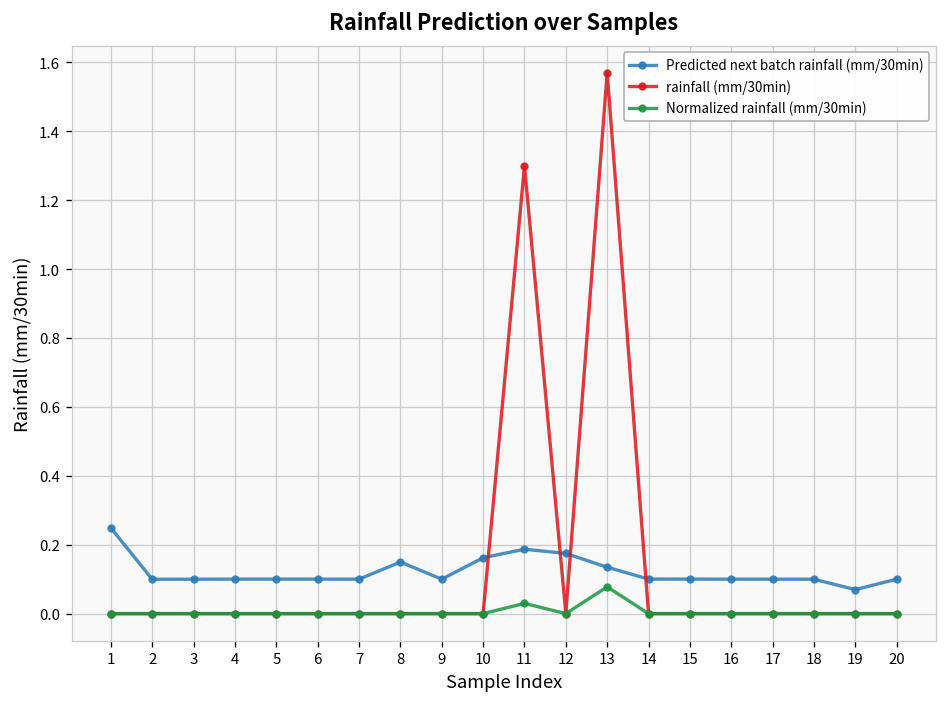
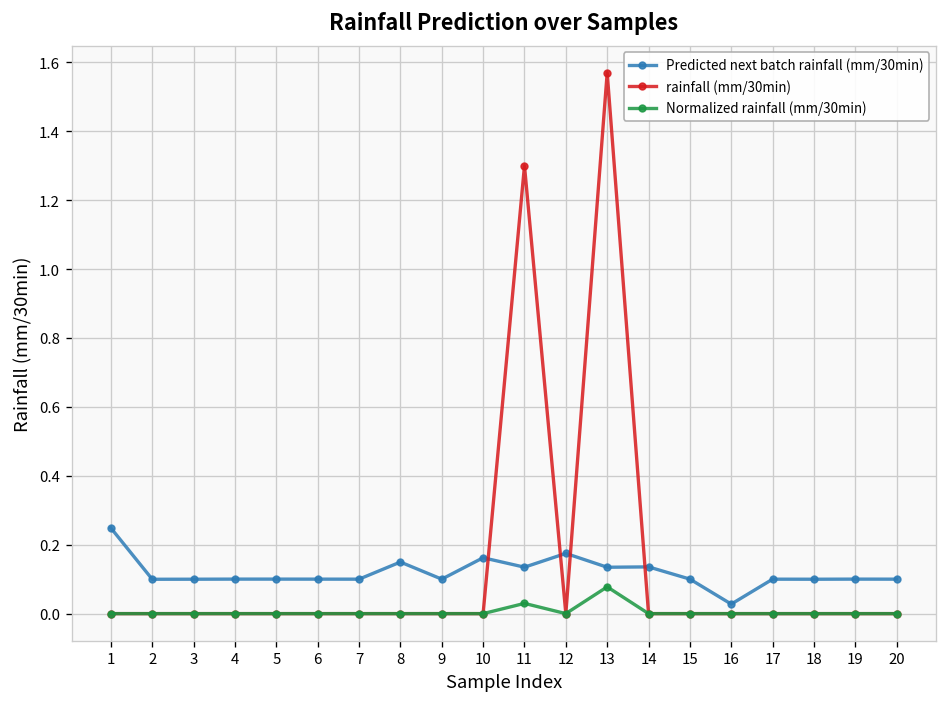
  {
    "Predicted next batch rainfall (mm/30min)": {
      "1": 0.25,
      "2": 0.10,
      "3": 0.10,
      "4": 0.10,
      "5": 0.10,
      "6": 0.10,
      "7": 0.10,
      "8": 0.15,
      "9": 0.10,
      "10": 0.16,
-     "11": 0.19,
+     "11": 0.13,
      "12": 0.17,
      "13": 0.13,
-     "14": 0.10,
+     "14": 0.14,
      "15": 0.10,
-     "16": 0.10,
+     "16": 0.03,
      "17": 0.10,
      "18": 0.10,
-     "19": 0.07,
+     "19": 0.10,
      "20": 0.10
    },
    "rainfall (mm/30min)": {
      "11": 1.30,
      "13": 1.57
    },
    "Normalized rainfall (mm/30min)": {
      "11": 0.03,
      "13": 0.08
    }
  }
